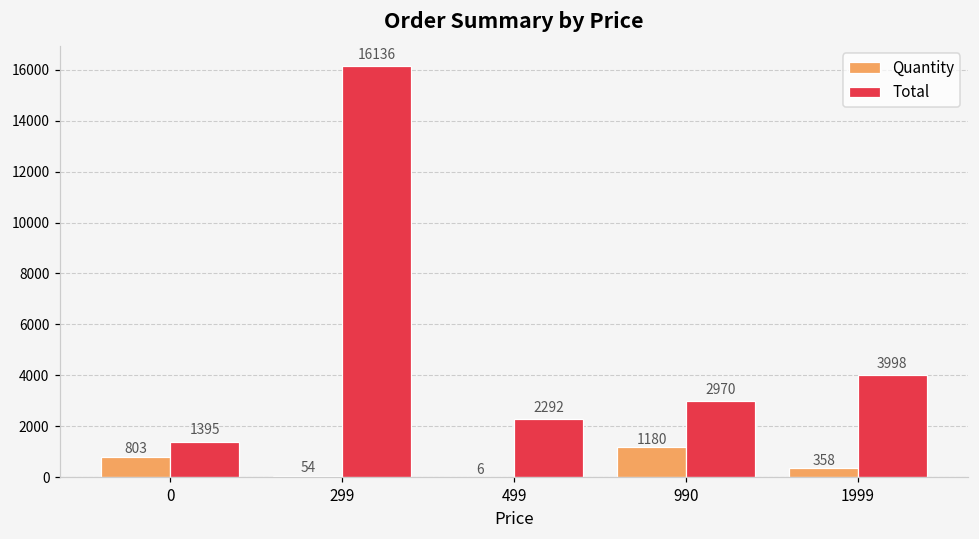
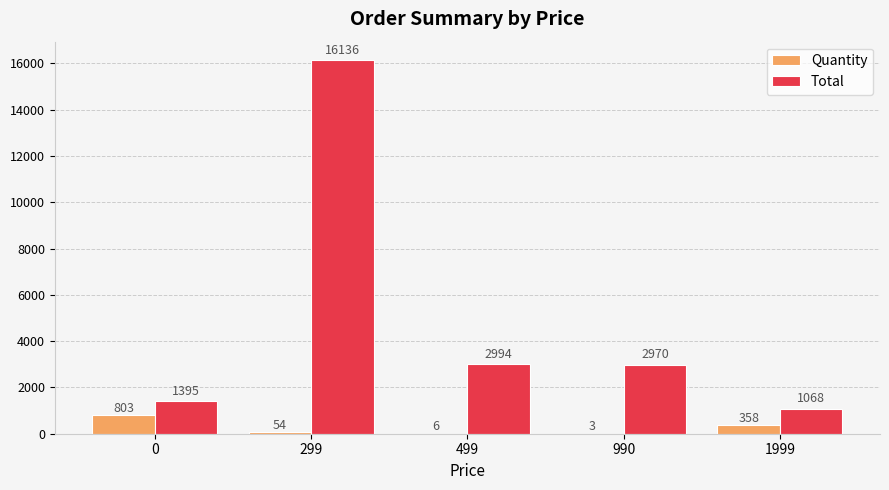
  {
    "Quantity": {
      "0": 803,
      "299": 54,
      "499": 6,
-     "990": 1180,
+     "990": 3,
      "1999": 358
    },
    "Total": {
      "0": 1395,
      "299": 16136,
-     "499": 2292,
+     "499": 2994,
      "990": 2970,
-     "1999": 3998
+     "1999": 1068
    }
  }
